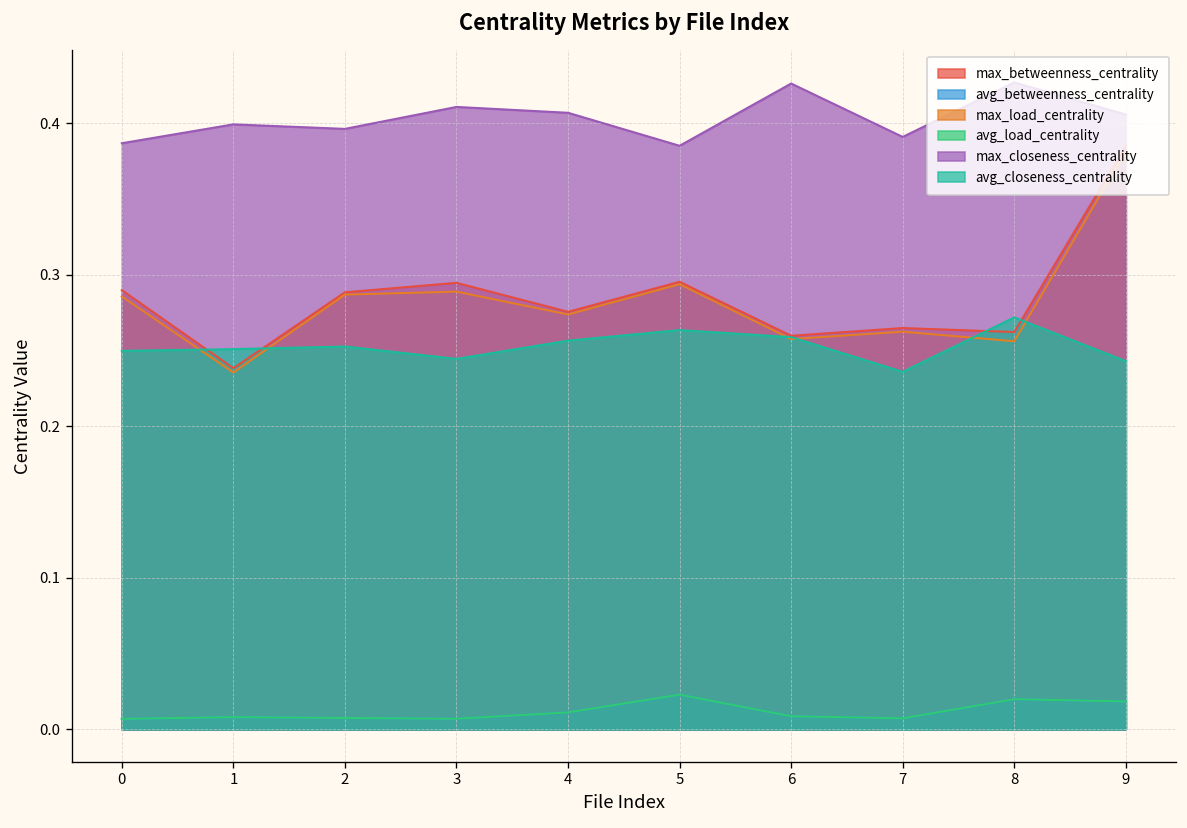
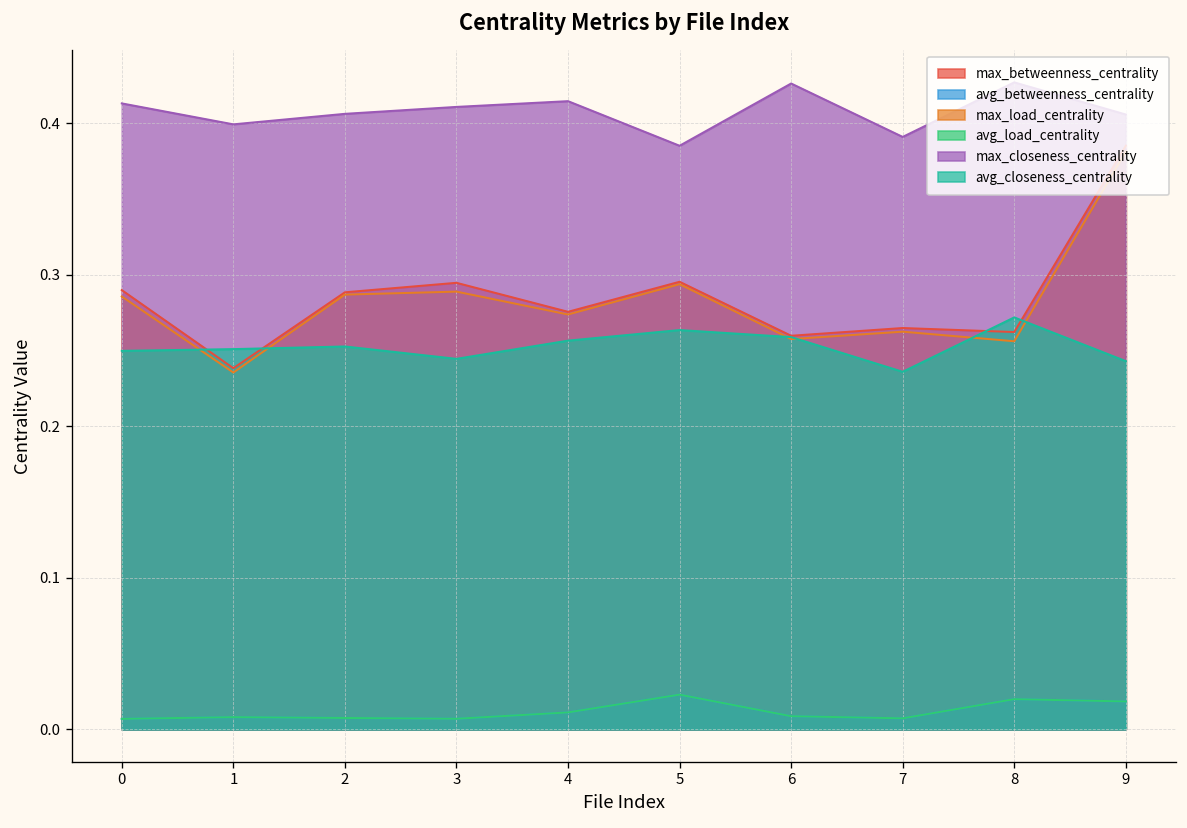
  {
    "max_closeness_centrality": {
-     "0": 0.387,
+     "0": 0.413,
      "1": 0.399,
-     "2": 0.396,
+     "2": 0.406,
      "3": 0.411,
-     "4": 0.407,
+     "4": 0.414,
      "5": 0.385,
      "6": 0.426,
      "7": 0.391
    }
  }
